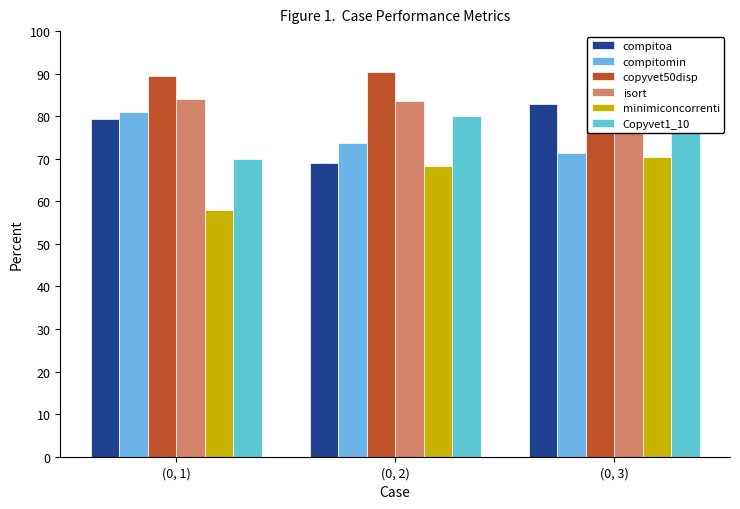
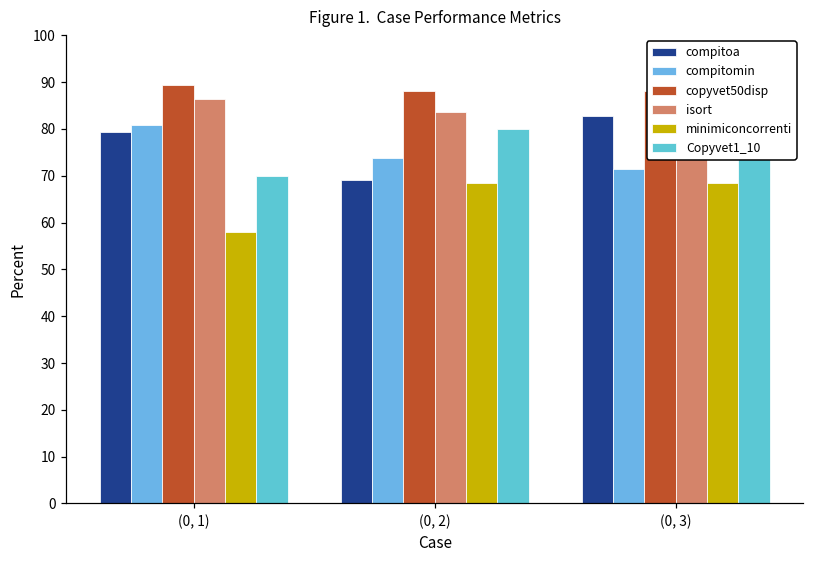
  {
    "compitoa": {
      "(0, 1)": 79,
      "(0, 2)": 69,
      "(0, 3)": 83
    },
    "copyvet50disp": {
      "(0, 1)": 89,
-     "(0, 2)": 90
+     "(0, 2)": 88
    },
    "isort": {
-     "(0, 1)": 84,
+     "(0, 1)": 86,
      "(0, 2)": 84
    },
    "minimiconcorrenti": {
      "(0, 1)": 58,
      "(0, 2)": 68,
-     "(0, 3)": 70
+     "(0, 3)": 68
    }
  }
